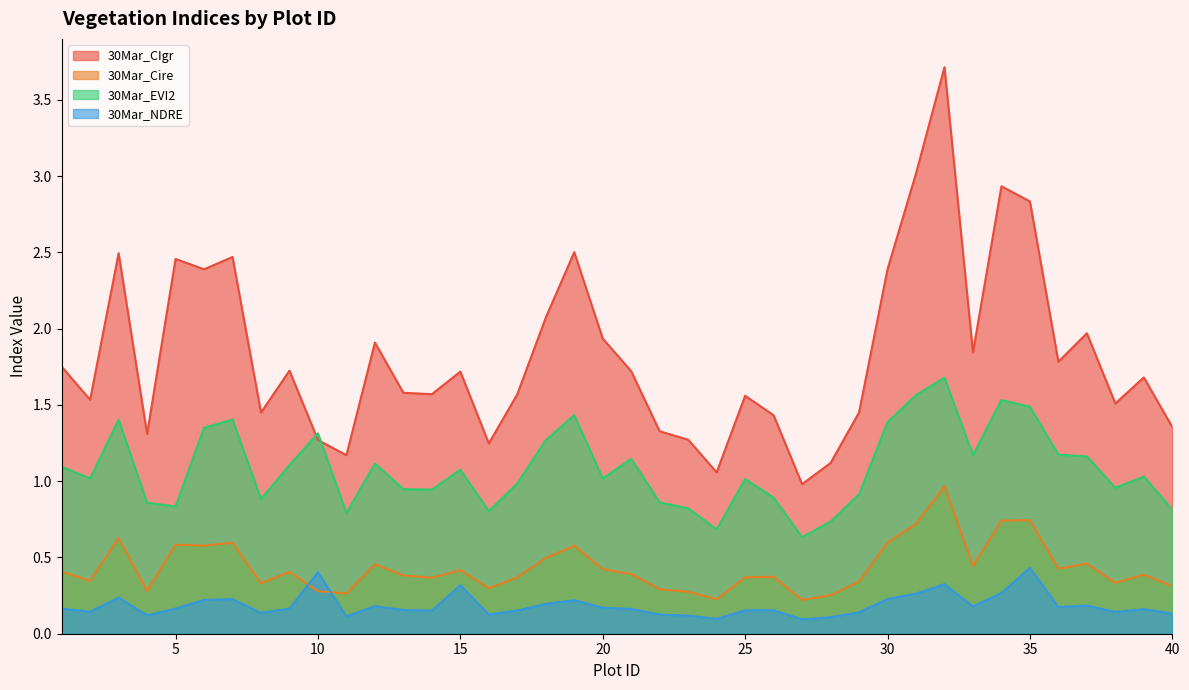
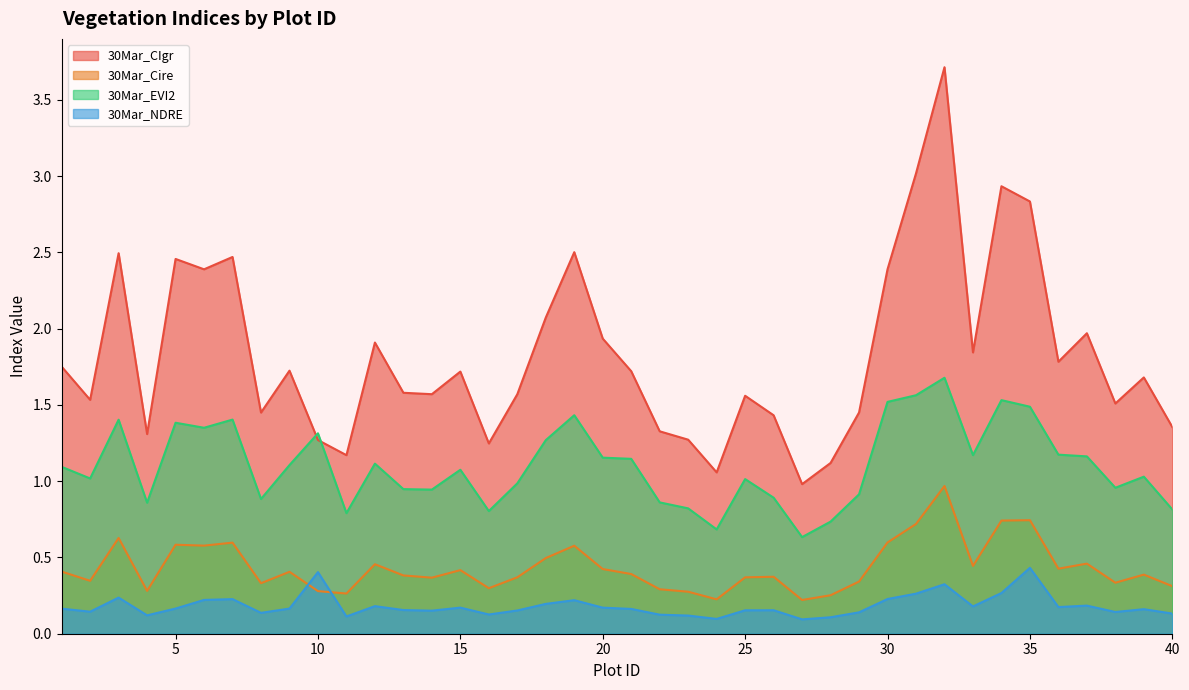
  {
    "30Mar_EVI2": {
-     "5": 0.83,
+     "5": 1.38,
      "10": 1.31,
      "15": 1.07,
-     "20": 1.02,
+     "20": 1.15,
      "25": 1.01,
-     "30": 1.39,
+     "30": 1.52,
      "35": 1.49,
      "40": 0.81
    },
    "30Mar_NDRE": {
      "5": 0.16,
      "10": 0.40,
-     "15": 0.32,
+     "15": 0.17,
      "20": 0.17,
      "25": 0.15,
      "30": 0.23,
      "35": 0.43,
      "40": 0.13
    }
  }
